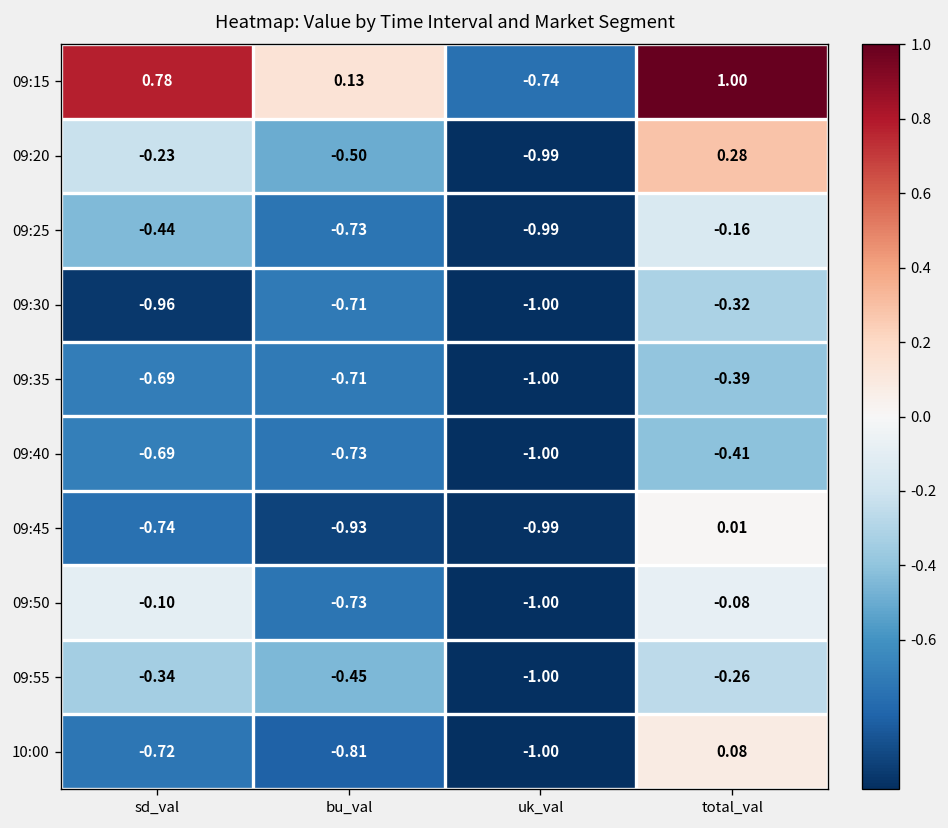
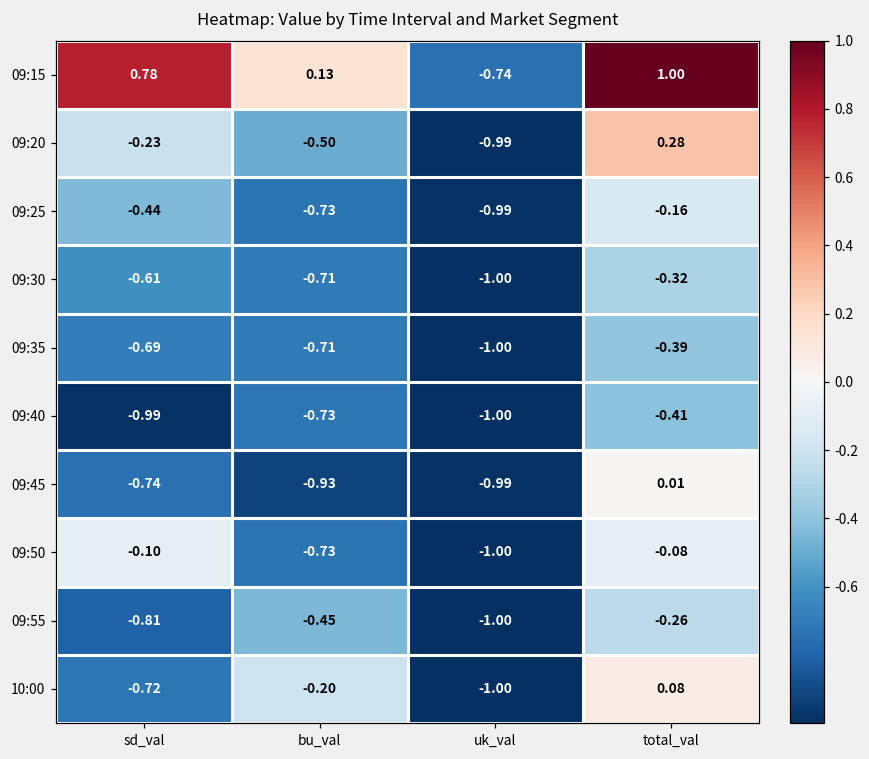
  {
    "09:15": {
      "sd_val": 0.78,
      "bu_val": 0.13,
      "uk_val": -0.74,
      "total_val": 1.00
    },
    "09:20": {
      "sd_val": -0.23,
      "bu_val": -0.50,
      "uk_val": -0.99,
      "total_val": 0.28
    },
    "09:25": {
      "sd_val": -0.44,
      "bu_val": -0.73,
      "uk_val": -0.99,
      "total_val": -0.16
    },
    "09:30": {
-     "sd_val": -0.96,
+     "sd_val": -0.61,
      "bu_val": -0.71,
      "uk_val": -1.00,
      "total_val": -0.32
    },
    "09:35": {
      "sd_val": -0.69,
      "bu_val": -0.71,
      "uk_val": -1.00,
      "total_val": -0.39
    },
    "09:40": {
-     "sd_val": -0.69,
+     "sd_val": -0.99,
      "bu_val": -0.73,
      "uk_val": -1.00,
      "total_val": -0.41
    },
    "09:45": {
      "sd_val": -0.74,
      "bu_val": -0.93,
      "uk_val": -0.99,
      "total_val": 0.01
    },
    "09:50": {
      "sd_val": -0.10,
      "bu_val": -0.73,
      "uk_val": -1.00,
      "total_val": -0.08
    },
    "09:55": {
-     "sd_val": -0.34,
+     "sd_val": -0.81,
      "bu_val": -0.45,
      "uk_val": -1.00,
      "total_val": -0.26
    },
    "10:00": {
      "sd_val": -0.72,
-     "bu_val": -0.81,
+     "bu_val": -0.20,
      "uk_val": -1.00,
      "total_val": 0.08
    }
  }
